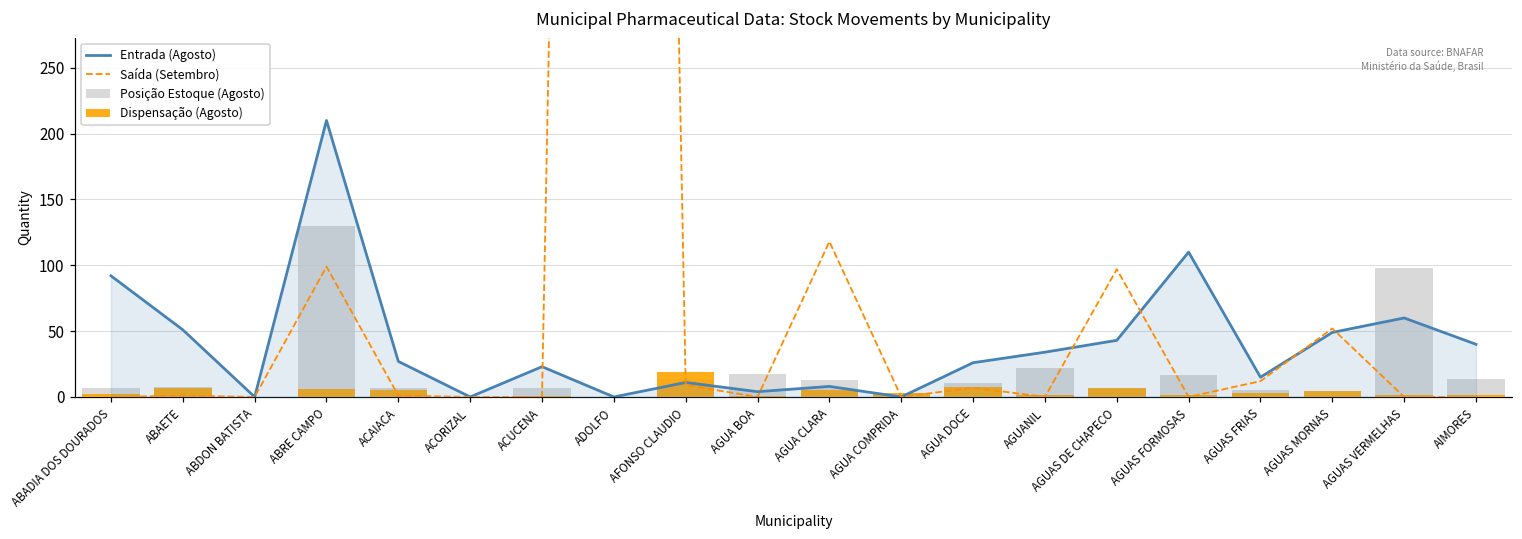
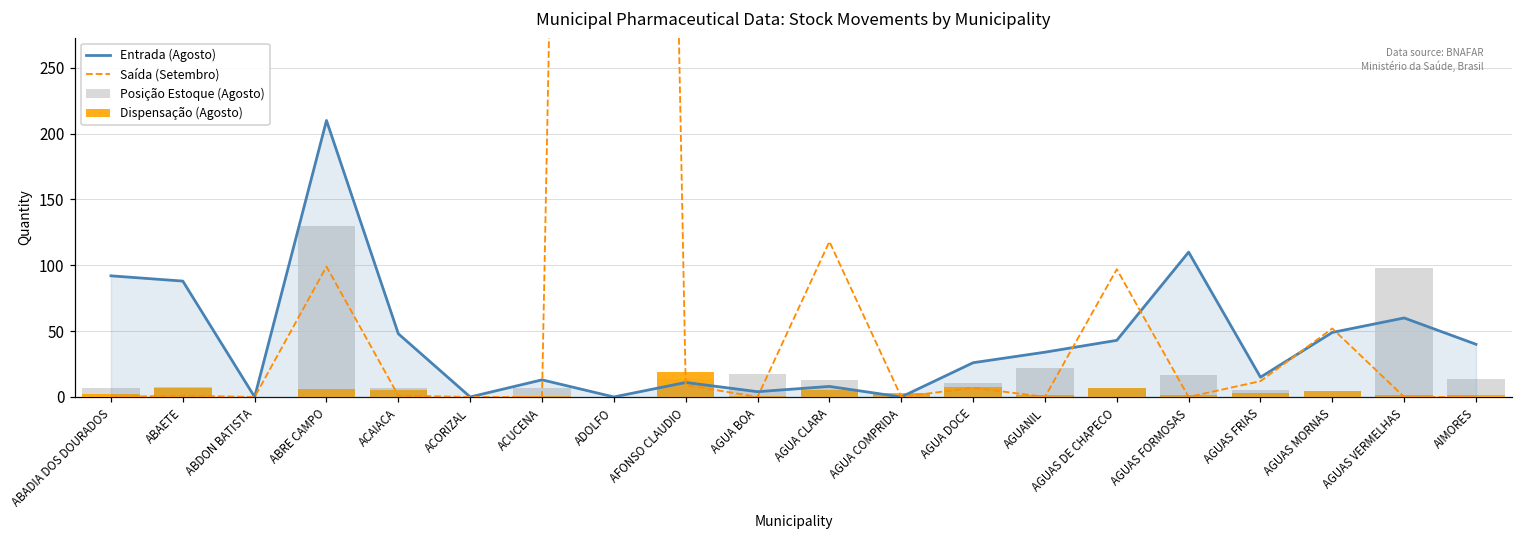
  {
    "Posição Estoque (Agosto)": {
      "ABADIA DOS DOURADOS": 7,
      "ABAETE": 8,
      "ABDON BATISTA": 0,
      "ABRE CAMPO": 130,
      "ACAIACA": 7,
      "ACORIZAL": 0,
      "ACUCENA": 7,
      "ADOLFO": 0,
      "AGUA BOA": 17,
      "AGUA CLARA": 13,
      "AGUA DOCE": 10,
      "AGUANIL": 22,
      "AGUAS FORMOSAS": 16,
      "AGUAS FRIAS": 5,
      "AGUAS MORNAS": 0,
      "AGUAS VERMELHAS": 98,
      "AIMORES": 13
    },
    "Entrada (Agosto)": {
      "ABADIA DOS DOURADOS": 92,
-     "ABAETE": 51,
+     "ABAETE": 88,
      "ABRE CAMPO": 210,
-     "ACAIACA": 27,
-     "ACUCENA": 23,
+     "ACAIACA": 48,
+     "ACUCENA": 13,
      "ADOLFO": 0,
      "AGUA BOA": 4,
      "AGUA CLARA": 8,
      "AGUA DOCE": 26,
      "AGUANIL": 34,
      "AGUAS DE CHAPECO": 43,
      "AGUAS FORMOSAS": 110,
      "AGUAS FRIAS": 15,
      "AGUAS MORNAS": 49,
      "AGUAS VERMELHAS": 60,
      "AIMORES": 40
    }
  }
